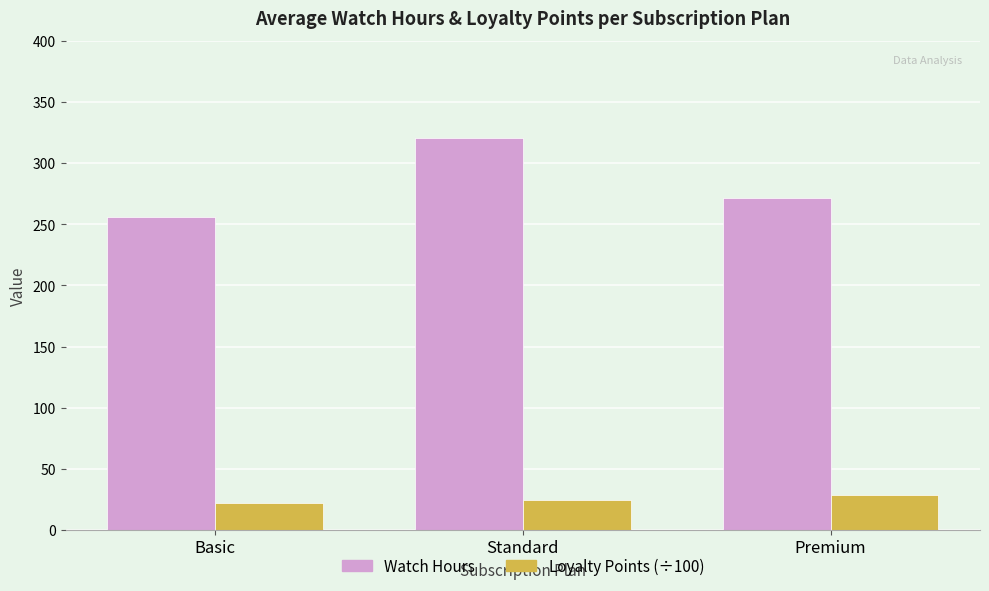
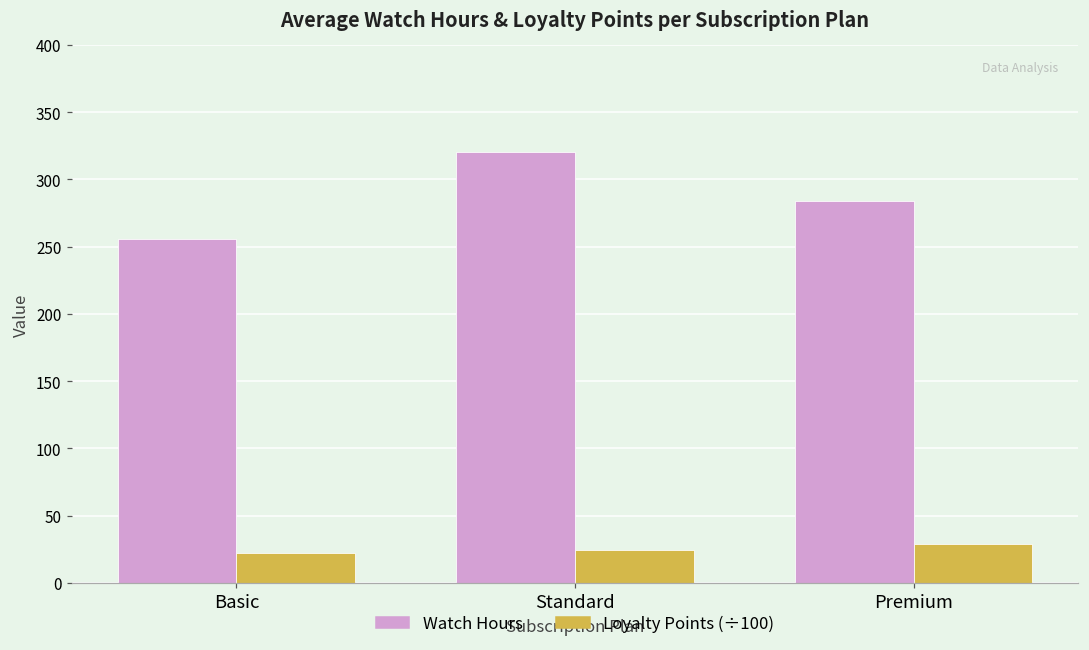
  {
    "Watch Hours": {
      "Basic": 256,
      "Standard": 320,
-     "Premium": 272
+     "Premium": 284
    },
    "Loyalty Points (÷100)": {
      "Basic": 22,
      "Standard": 25,
      "Premium": 29
    }
  }
